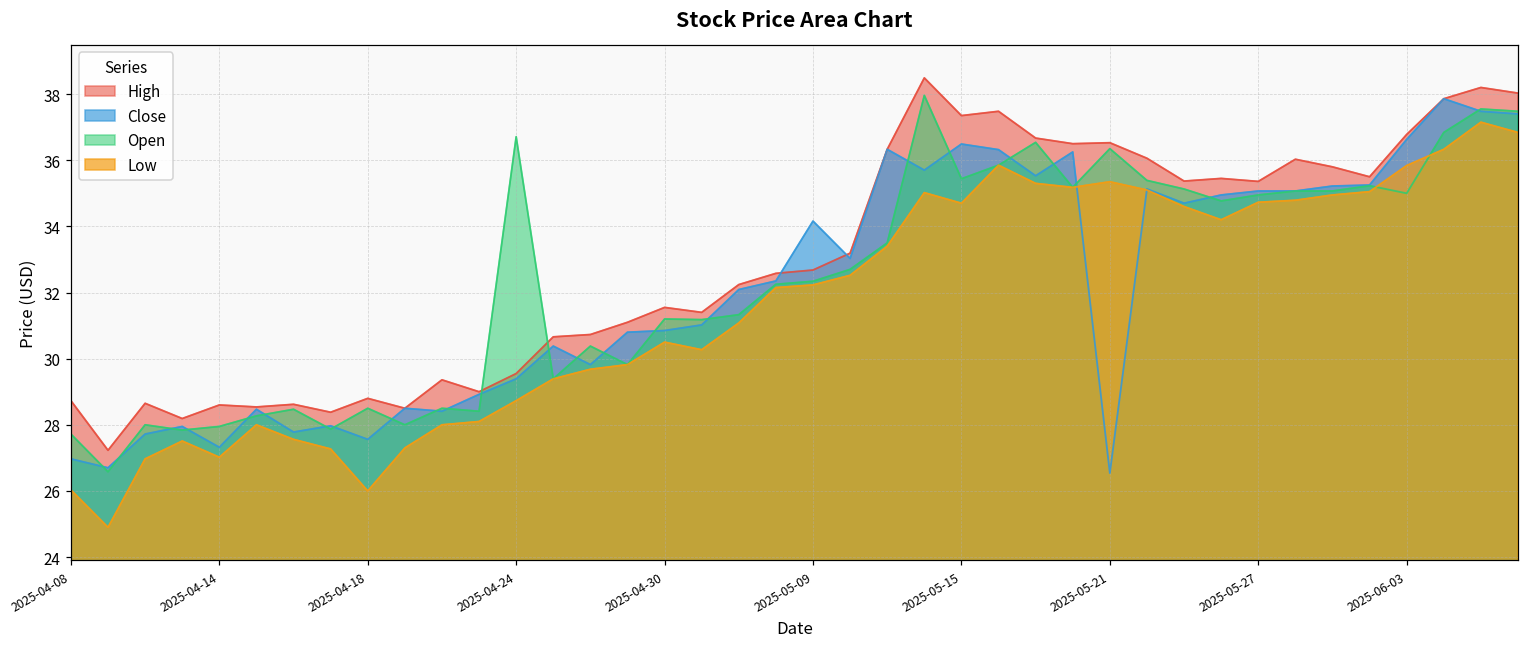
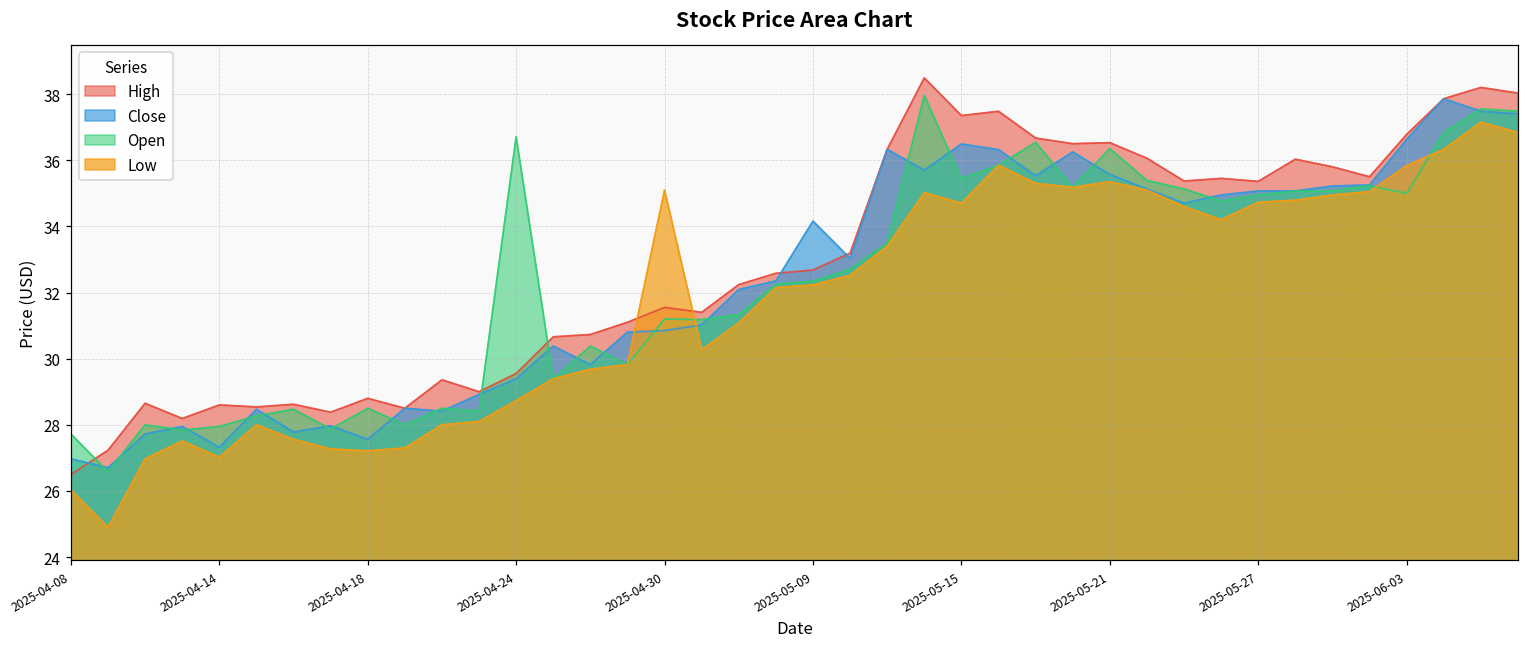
  {
    "High": {
-     "2025-04-08": 28.7,
+     "2025-04-08": 26.5,
      "2025-04-14": 28.6,
      "2025-04-18": 28.8,
      "2025-04-24": 29.6,
      "2025-04-30": 31.6,
      "2025-05-09": 32.7,
      "2025-05-15": 37.4,
      "2025-05-21": 36.5,
      "2025-05-27": 35.4,
      "2025-06-03": 36.8
    },
    "Close": {
      "2025-04-08": 27.0,
      "2025-04-14": 27.3,
      "2025-04-18": 27.6,
      "2025-04-24": 29.4,
      "2025-04-30": 30.9,
      "2025-05-09": 34.2,
      "2025-05-15": 36.5,
-     "2025-05-21": 26.5,
+     "2025-05-21": 35.6,
      "2025-05-27": 35.1,
      "2025-06-03": 36.6
    },
    "Open": {
      "2025-04-08": 27.7,
      "2025-04-14": 28.0,
      "2025-04-18": 28.5,
      "2025-04-24": 36.7,
      "2025-04-30": 31.2,
      "2025-05-09": 32.3,
      "2025-05-15": 35.4,
      "2025-05-21": 36.4,
      "2025-05-27": 35.0,
      "2025-06-03": 35.0
    },
    "Low": {
      "2025-04-08": 26.0,
      "2025-04-14": 27.0,
-     "2025-04-18": 26.0,
+     "2025-04-18": 27.2,
      "2025-04-24": 28.7,
-     "2025-04-30": 30.5,
+     "2025-04-30": 35.1,
      "2025-05-09": 32.2,
      "2025-05-15": 34.7,
      "2025-05-21": 35.4,
      "2025-05-27": 34.7,
      "2025-06-03": 35.8
    }
  }
